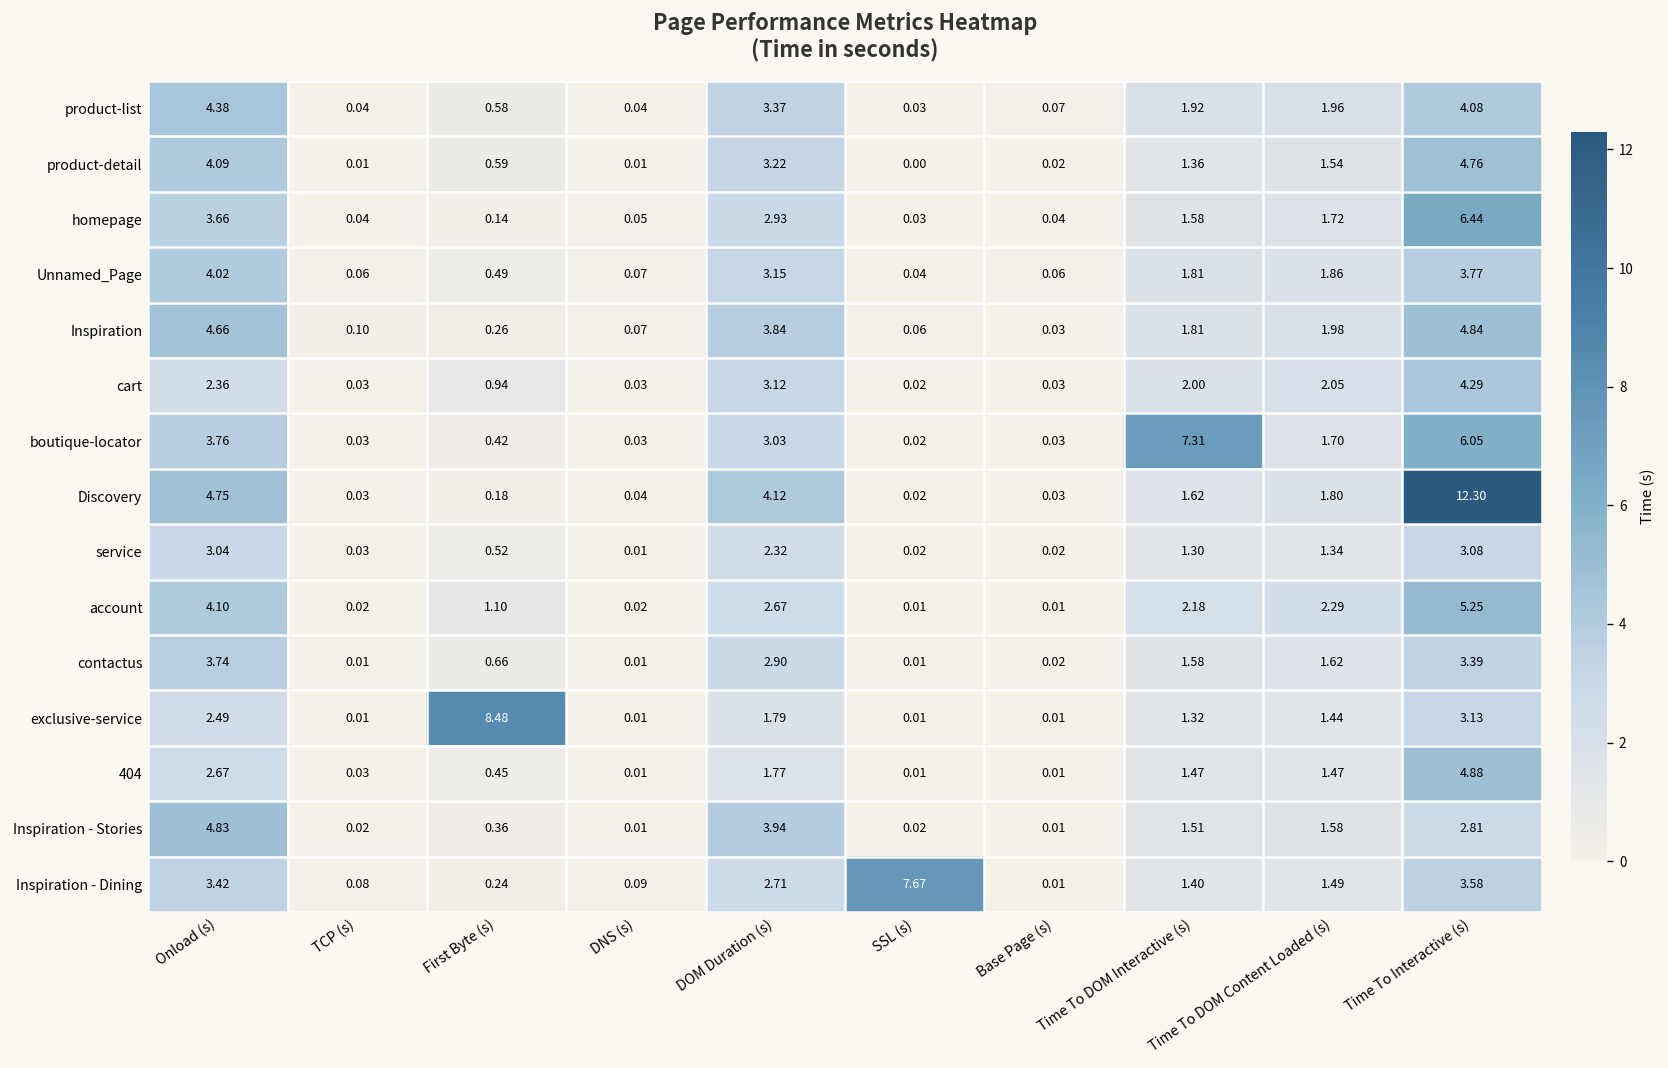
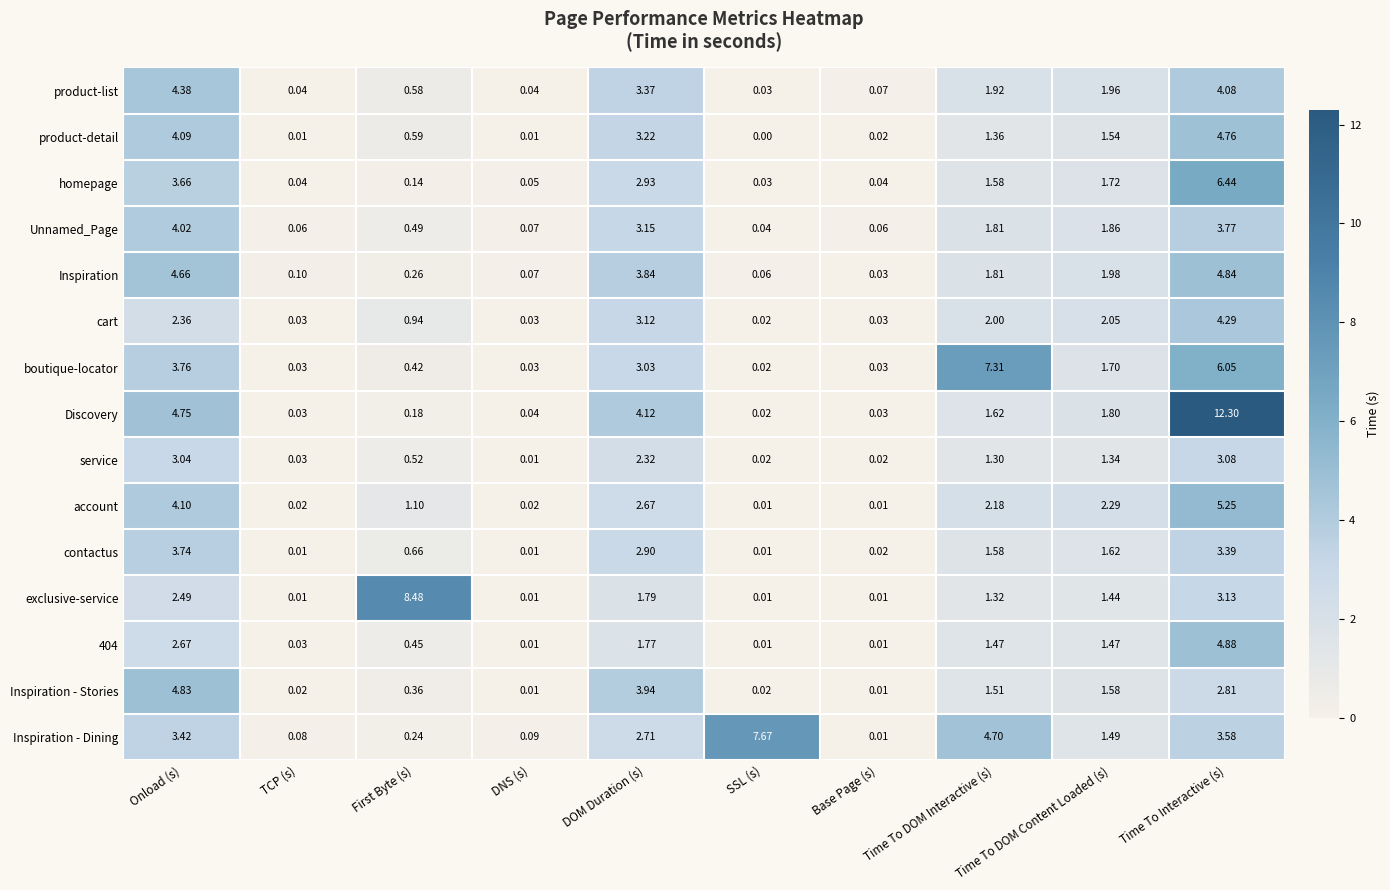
  {
    "product-list": {
      "Onload (s)": 4.38,
      "TCP (s)": 0.04,
      "First Byte (s)": 0.58,
      "DNS (s)": 0.04,
      "DOM Duration (s)": 3.37,
      "SSL (s)": 0.03,
      "Base Page (s)": 0.07,
      "Time To DOM Interactive (s)": 1.92,
      "Time To DOM Content Loaded (s)": 1.96,
      "Time To Interactive (s)": 4.08
    },
    "product-detail": {
      "Onload (s)": 4.09,
      "TCP (s)": 0.01,
      "First Byte (s)": 0.59,
      "DNS (s)": 0.01,
      "DOM Duration (s)": 3.22,
      "SSL (s)": 0.00,
      "Base Page (s)": 0.02,
      "Time To DOM Interactive (s)": 1.36,
      "Time To DOM Content Loaded (s)": 1.54,
      "Time To Interactive (s)": 4.76
    },
    "homepage": {
      "Onload (s)": 3.66,
      "TCP (s)": 0.04,
      "First Byte (s)": 0.14,
      "DNS (s)": 0.05,
      "DOM Duration (s)": 2.93,
      "SSL (s)": 0.03,
      "Base Page (s)": 0.04,
      "Time To DOM Interactive (s)": 1.58,
      "Time To DOM Content Loaded (s)": 1.72,
      "Time To Interactive (s)": 6.44
    },
    "Unnamed_Page": {
      "Onload (s)": 4.02,
      "TCP (s)": 0.06,
      "First Byte (s)": 0.49,
      "DNS (s)": 0.07,
      "DOM Duration (s)": 3.15,
      "SSL (s)": 0.04,
      "Base Page (s)": 0.06,
      "Time To DOM Interactive (s)": 1.81,
      "Time To DOM Content Loaded (s)": 1.86,
      "Time To Interactive (s)": 3.77
    },
    "Inspiration": {
      "Onload (s)": 4.66,
      "TCP (s)": 0.10,
      "First Byte (s)": 0.26,
      "DNS (s)": 0.07,
      "DOM Duration (s)": 3.84,
      "SSL (s)": 0.06,
      "Base Page (s)": 0.03,
      "Time To DOM Interactive (s)": 1.81,
      "Time To DOM Content Loaded (s)": 1.98,
      "Time To Interactive (s)": 4.84
    },
    "cart": {
      "Onload (s)": 2.36,
      "TCP (s)": 0.03,
      "First Byte (s)": 0.94,
      "DNS (s)": 0.03,
      "DOM Duration (s)": 3.12,
      "SSL (s)": 0.02,
      "Base Page (s)": 0.03,
      "Time To DOM Interactive (s)": 2.00,
      "Time To DOM Content Loaded (s)": 2.05,
      "Time To Interactive (s)": 4.29
    },
    "boutique-locator": {
      "Onload (s)": 3.76,
      "TCP (s)": 0.03,
      "First Byte (s)": 0.42,
      "DNS (s)": 0.03,
      "DOM Duration (s)": 3.03,
      "SSL (s)": 0.02,
      "Base Page (s)": 0.03,
      "Time To DOM Interactive (s)": 7.31,
      "Time To DOM Content Loaded (s)": 1.70,
      "Time To Interactive (s)": 6.05
    },
    "Discovery": {
      "Onload (s)": 4.75,
      "TCP (s)": 0.03,
      "First Byte (s)": 0.18,
      "DNS (s)": 0.04,
      "DOM Duration (s)": 4.12,
      "SSL (s)": 0.02,
      "Base Page (s)": 0.03,
      "Time To DOM Interactive (s)": 1.62,
      "Time To DOM Content Loaded (s)": 1.80,
      "Time To Interactive (s)": 12.30
    },
    "service": {
      "Onload (s)": 3.04,
      "TCP (s)": 0.03,
      "First Byte (s)": 0.52,
      "DNS (s)": 0.01,
      "DOM Duration (s)": 2.32,
      "SSL (s)": 0.02,
      "Base Page (s)": 0.02,
      "Time To DOM Interactive (s)": 1.30,
      "Time To DOM Content Loaded (s)": 1.34,
      "Time To Interactive (s)": 3.08
    },
    "account": {
      "Onload (s)": 4.10,
      "TCP (s)": 0.02,
      "First Byte (s)": 1.10,
      "DNS (s)": 0.02,
      "DOM Duration (s)": 2.67,
      "SSL (s)": 0.01,
      "Base Page (s)": 0.01,
      "Time To DOM Interactive (s)": 2.18,
      "Time To DOM Content Loaded (s)": 2.29,
      "Time To Interactive (s)": 5.25
    },
    "contactus": {
      "Onload (s)": 3.74,
      "TCP (s)": 0.01,
      "First Byte (s)": 0.66,
      "DNS (s)": 0.01,
      "DOM Duration (s)": 2.90,
      "SSL (s)": 0.01,
      "Base Page (s)": 0.02,
      "Time To DOM Interactive (s)": 1.58,
      "Time To DOM Content Loaded (s)": 1.62,
      "Time To Interactive (s)": 3.39
    },
    "exclusive-service": {
      "Onload (s)": 2.49,
      "TCP (s)": 0.01,
      "First Byte (s)": 8.48,
      "DNS (s)": 0.01,
      "DOM Duration (s)": 1.79,
      "SSL (s)": 0.01,
      "Base Page (s)": 0.01,
      "Time To DOM Interactive (s)": 1.32,
      "Time To DOM Content Loaded (s)": 1.44,
      "Time To Interactive (s)": 3.13
    },
    "404": {
      "Onload (s)": 2.67,
      "TCP (s)": 0.03,
      "First Byte (s)": 0.45,
      "DNS (s)": 0.01,
      "DOM Duration (s)": 1.77,
      "SSL (s)": 0.01,
      "Base Page (s)": 0.01,
      "Time To DOM Interactive (s)": 1.47,
      "Time To DOM Content Loaded (s)": 1.47,
      "Time To Interactive (s)": 4.88
    },
    "Inspiration - Stories": {
      "Onload (s)": 4.83,
      "TCP (s)": 0.02,
      "First Byte (s)": 0.36,
      "DNS (s)": 0.01,
      "DOM Duration (s)": 3.94,
      "SSL (s)": 0.02,
      "Base Page (s)": 0.01,
      "Time To DOM Interactive (s)": 1.51,
      "Time To DOM Content Loaded (s)": 1.58,
      "Time To Interactive (s)": 2.81
    },
    "Inspiration - Dining": {
      "Onload (s)": 3.42,
      "TCP (s)": 0.08,
      "First Byte (s)": 0.24,
      "DNS (s)": 0.09,
      "DOM Duration (s)": 2.71,
      "SSL (s)": 7.67,
      "Base Page (s)": 0.01,
-     "Time To DOM Interactive (s)": 1.40,
+     "Time To DOM Interactive (s)": 4.70,
      "Time To DOM Content Loaded (s)": 1.49,
      "Time To Interactive (s)": 3.58
    }
  }
